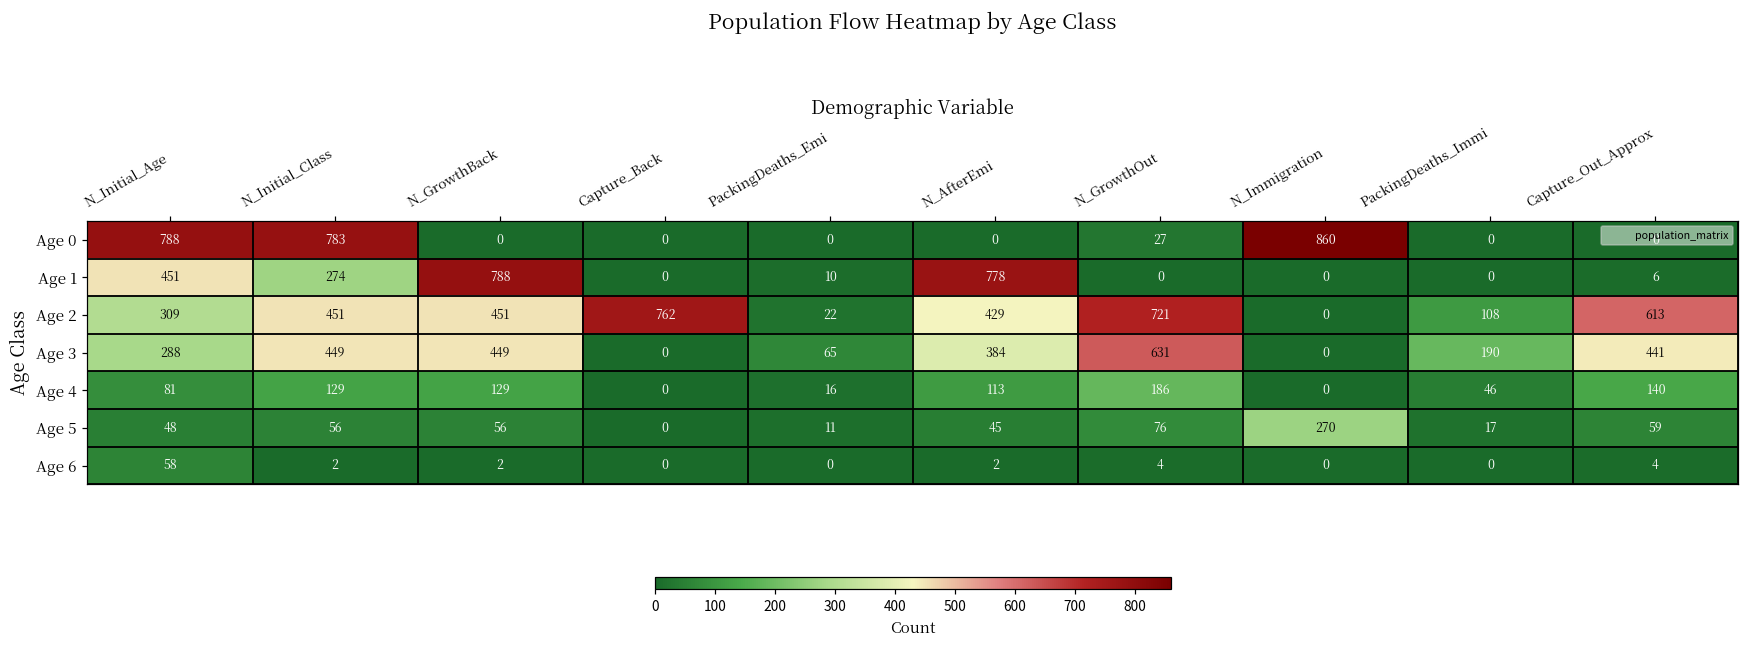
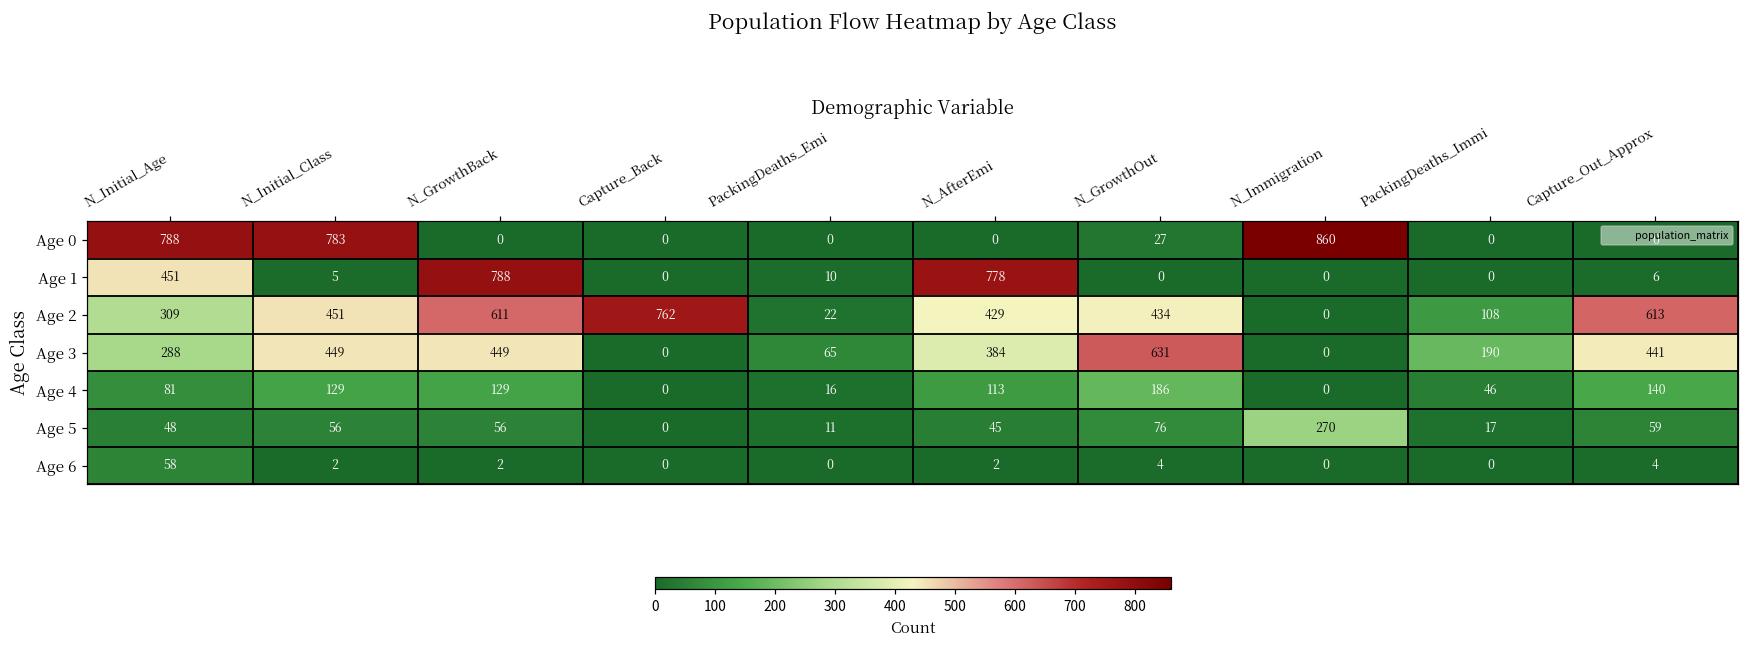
  {
    "Age 0": {
      "N_Initial_Age": 788,
      "N_Initial_Class": 783,
      "N_GrowthBack": 0,
      "Capture_Back": 0,
      "PackingDeaths_Emi": 0,
      "N_AfterEmi": 0,
      "N_GrowthOut": 27,
      "N_Immigration": 860,
      "PackingDeaths_Immi": 0
    },
    "Age 1": {
      "N_Initial_Age": 451,
-     "N_Initial_Class": 274,
+     "N_Initial_Class": 5,
      "N_GrowthBack": 788,
      "Capture_Back": 0,
      "PackingDeaths_Emi": 10,
      "N_AfterEmi": 778,
      "N_GrowthOut": 0,
      "N_Immigration": 0,
      "PackingDeaths_Immi": 0,
      "Capture_Out_Approx": 6
    },
    "Age 2": {
      "N_Initial_Age": 309,
      "N_Initial_Class": 451,
-     "N_GrowthBack": 451,
+     "N_GrowthBack": 611,
      "Capture_Back": 762,
      "PackingDeaths_Emi": 22,
      "N_AfterEmi": 429,
-     "N_GrowthOut": 721,
+     "N_GrowthOut": 434,
      "N_Immigration": 0,
      "PackingDeaths_Immi": 108,
      "Capture_Out_Approx": 613
    },
    "Age 3": {
      "N_Initial_Age": 288,
      "N_Initial_Class": 449,
      "N_GrowthBack": 449,
      "Capture_Back": 0,
      "PackingDeaths_Emi": 65,
      "N_AfterEmi": 384,
      "N_GrowthOut": 631,
      "N_Immigration": 0,
      "PackingDeaths_Immi": 190,
      "Capture_Out_Approx": 441
    },
    "Age 4": {
      "N_Initial_Age": 81,
      "N_Initial_Class": 129,
      "N_GrowthBack": 129,
      "Capture_Back": 0,
      "PackingDeaths_Emi": 16,
      "N_AfterEmi": 113,
      "N_GrowthOut": 186,
      "N_Immigration": 0,
      "PackingDeaths_Immi": 46,
      "Capture_Out_Approx": 140
    },
    "Age 5": {
      "N_Initial_Age": 48,
      "N_Initial_Class": 56,
      "N_GrowthBack": 56,
      "Capture_Back": 0,
      "PackingDeaths_Emi": 11,
      "N_AfterEmi": 45,
      "N_GrowthOut": 76,
      "N_Immigration": 270,
      "PackingDeaths_Immi": 17,
      "Capture_Out_Approx": 59
    },
    "Age 6": {
      "N_Initial_Age": 58,
      "N_Initial_Class": 2,
      "N_GrowthBack": 2,
      "Capture_Back": 0,
      "PackingDeaths_Emi": 0,
      "N_AfterEmi": 2,
      "N_GrowthOut": 4,
      "N_Immigration": 0,
      "PackingDeaths_Immi": 0,
      "Capture_Out_Approx": 4
    }
  }
